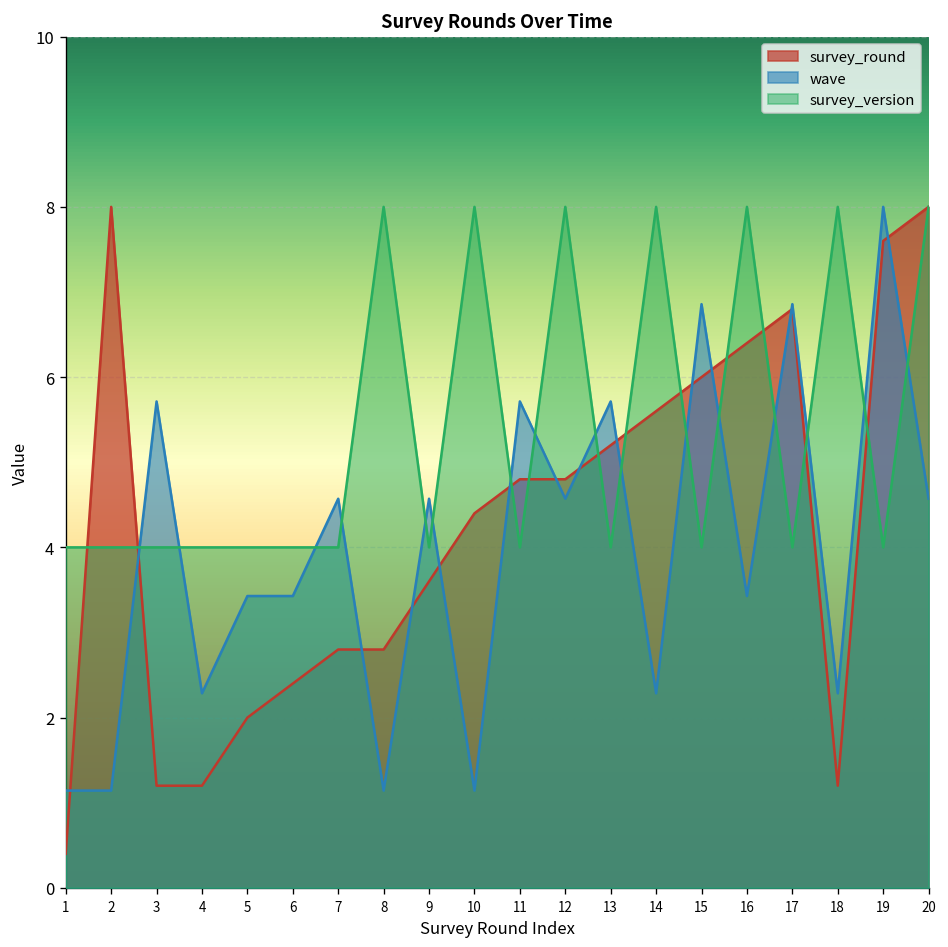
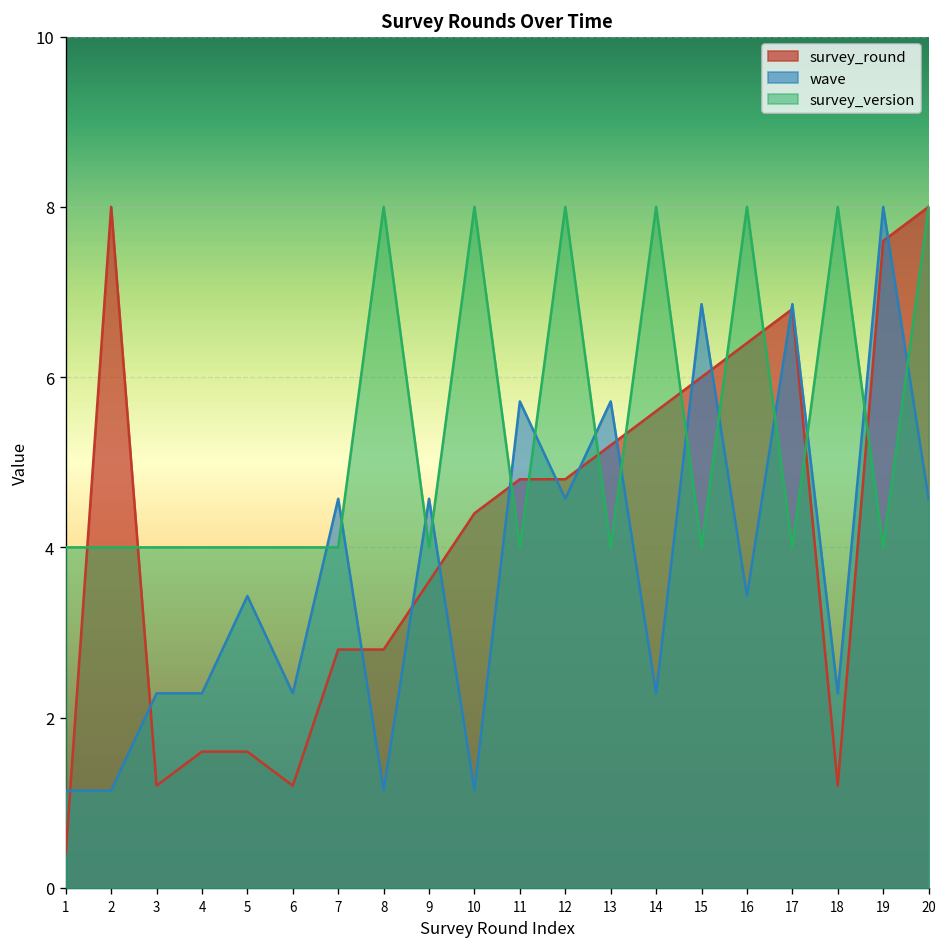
  {
    "survey_round": {
      "1": 0.4,
      "2": 8.0,
      "3": 1.2,
-     "4": 1.2,
-     "5": 2.0,
-     "6": 2.4,
+     "4": 1.6,
+     "5": 1.6,
+     "6": 1.2,
      "7": 2.8,
      "8": 2.8,
      "9": 3.6,
      "10": 4.4,
      "11": 4.8,
      "12": 4.8,
      "13": 5.2,
      "14": 5.6,
      "15": 6.0,
      "16": 6.4,
      "17": 6.8,
      "18": 1.2,
      "19": 7.6
    },
    "wave": {
      "1": 1.1,
      "2": 1.1,
-     "3": 5.7,
+     "3": 2.3,
      "4": 2.3,
      "5": 3.4,
-     "6": 3.4,
+     "6": 2.3,
      "7": 4.6,
      "8": 1.1,
      "9": 4.6,
      "10": 1.1,
      "11": 5.7,
      "12": 4.6,
      "13": 5.7,
      "14": 2.3,
      "15": 6.9,
      "16": 3.4,
      "17": 6.9,
      "18": 2.3,
      "19": 8.0,
      "20": 4.6
    },
    "survey_version": {
      "1": 4.0,
      "2": 4.0,
      "3": 4.0,
      "4": 4.0,
      "5": 4.0,
      "6": 4.0,
      "7": 4.0,
      "8": 8.0,
      "9": 4.0,
      "10": 8.0,
      "11": 4.0,
      "12": 8.0,
      "13": 4.0,
      "14": 8.0,
      "15": 4.0,
      "16": 8.0,
      "17": 4.0,
      "18": 8.0,
      "19": 4.0
    }
  }
